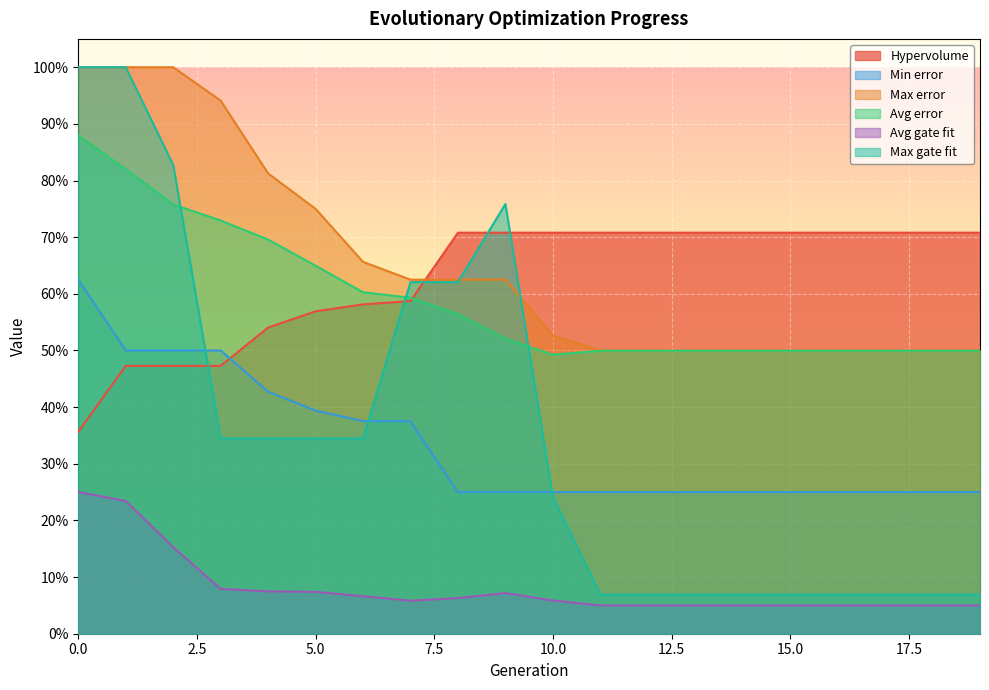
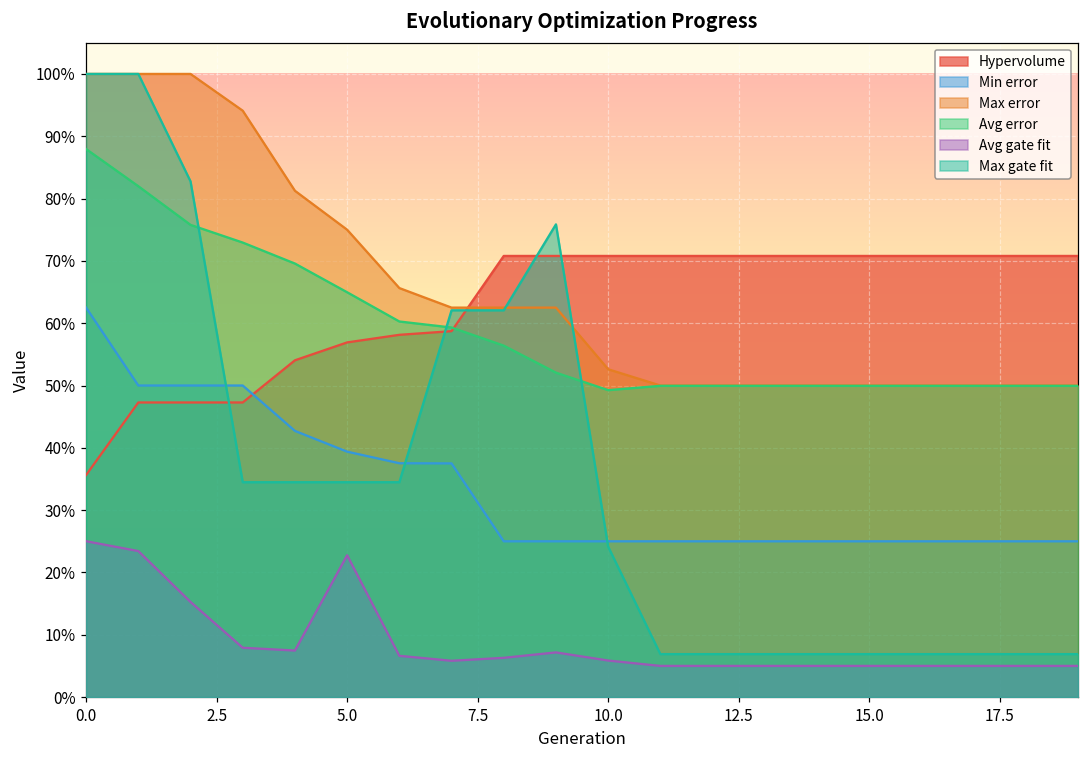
  {
    "Avg gate fit": {
      "0.0": "25%",
-     "5.0": "7%",
+     "5.0": "23%",
      "10.0": "6%",
      "15.0": "5%"
    }
  }
